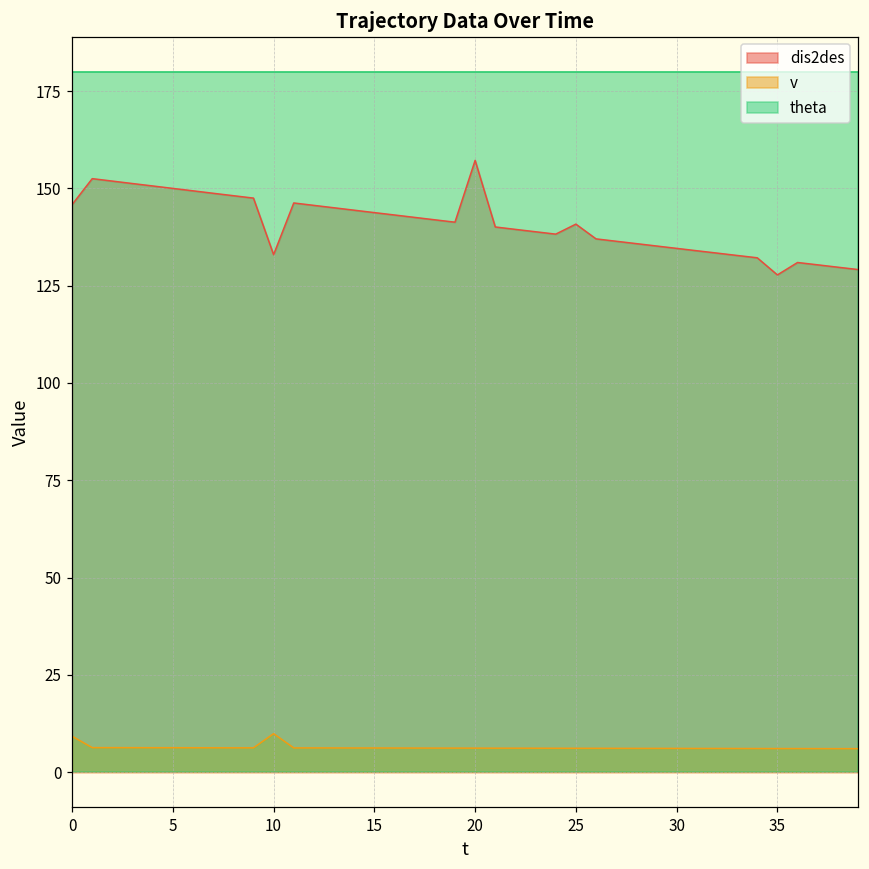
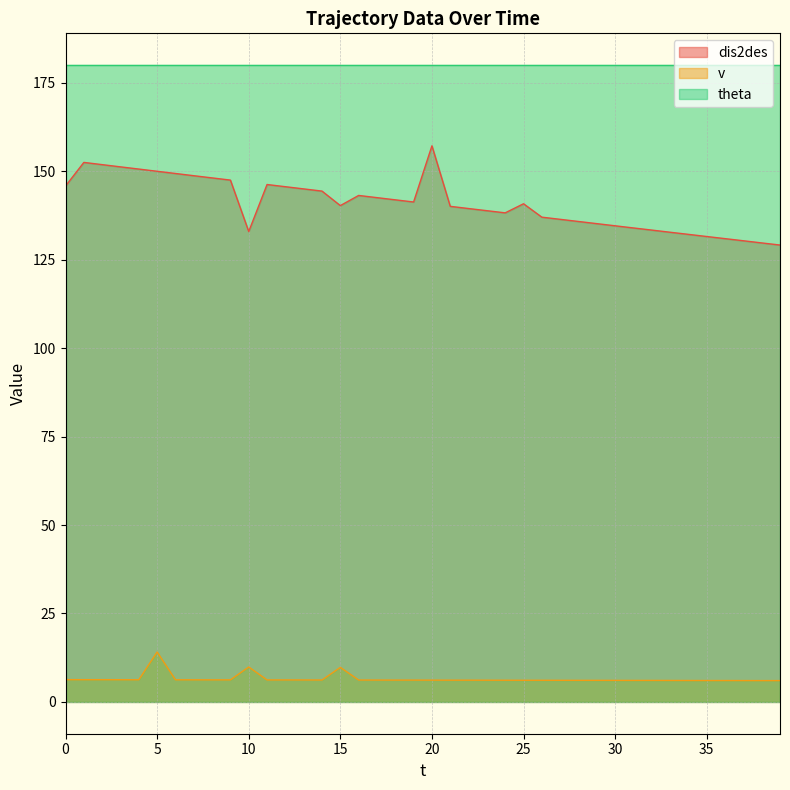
  {
    "dis2des": {
      "0": 146,
      "5": 150,
      "10": 133,
-     "15": 144,
+     "15": 140,
      "20": 157,
      "25": 141,
      "30": 135,
-     "35": 128
+     "35": 132
    },
    "v": {
-     "0": 9,
-     "5": 6,
+     "0": 6,
+     "5": 14,
      "10": 10,
-     "15": 6,
+     "15": 10,
      "20": 6,
      "25": 6,
      "30": 6,
      "35": 6
    },
    "theta": {
      "0": 180,
      "5": 180,
      "10": 180,
      "15": 180,
      "20": 180,
      "25": 180,
      "30": 180
    }
  }
